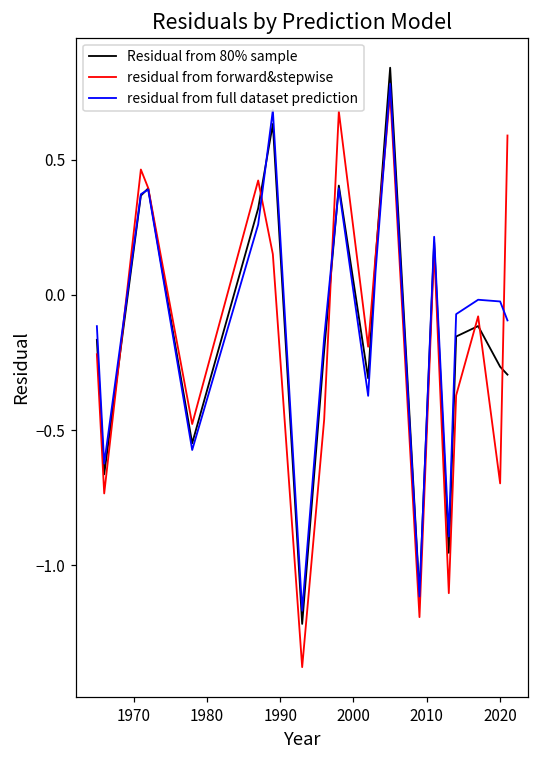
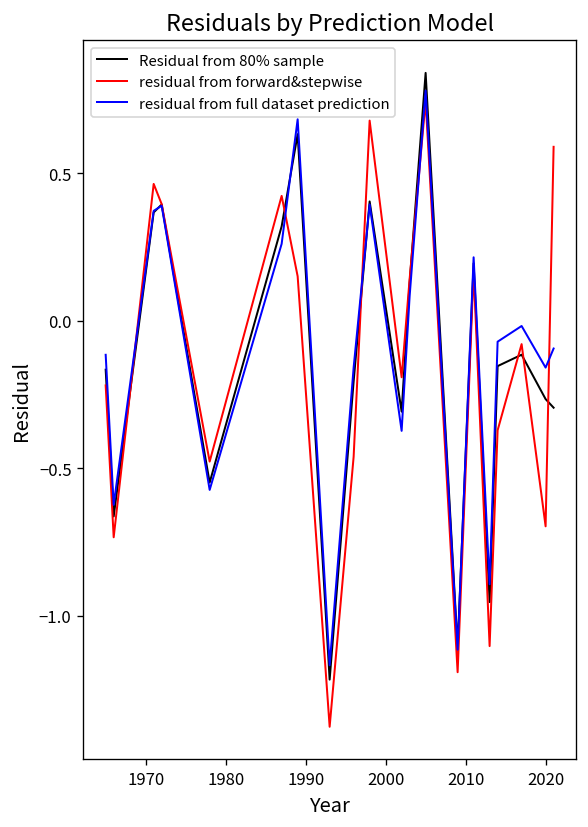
  {
    "Residual from 80% sample": {
      "2020": -0.27
    },
    "residual from forward&stepwise": {
      "2020": -0.70
    },
    "residual from full dataset prediction": {
-     "2020": -0.02
+     "2020": -0.16
    }
  }
